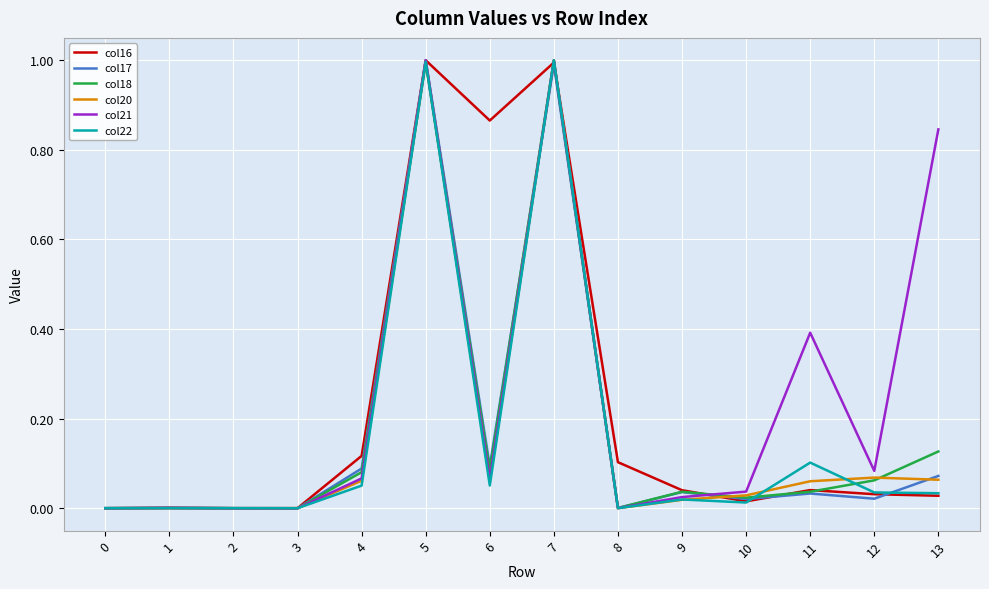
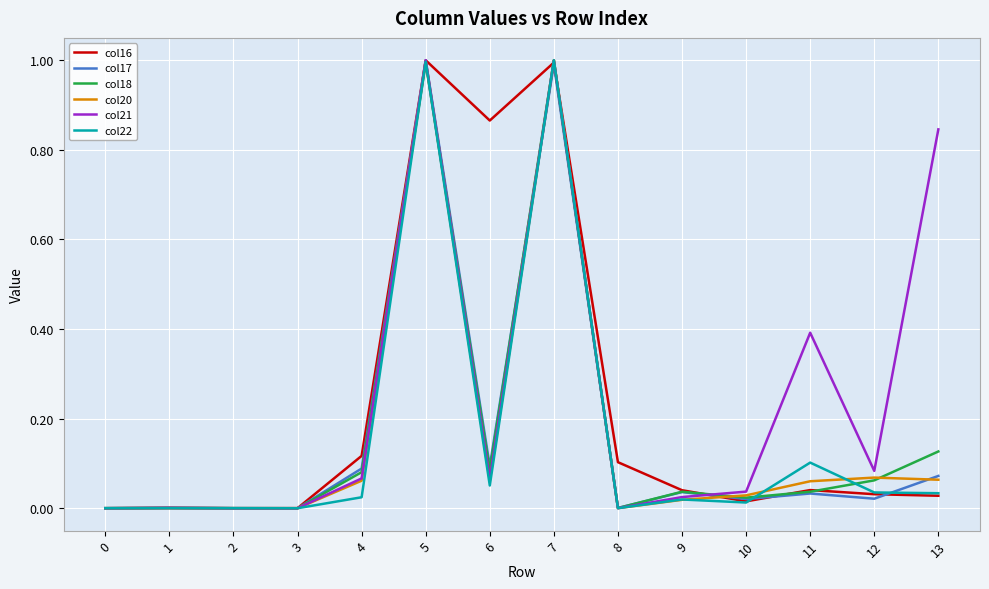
  {
    "col16": {
      "4": 0.12,
      "6": 0.87,
      "8": 0.10
    },
    "col17": {
      "4": 0.09,
      "6": 0.09,
      "12": 0.02,
      "13": 0.07
    },
    "col18": {
      "4": 0.08,
      "6": 0.08,
      "12": 0.06,
      "13": 0.13
    },
    "col20": {
      "11": 0.06,
      "12": 0.07,
      "13": 0.06
    },
    "col21": {
      "10": 0.04,
      "11": 0.39,
      "12": 0.08,
      "13": 0.85
    },
    "col22": {
-     "4": 0.05,
+     "4": 0.02,
      "6": 0.05,
      "11": 0.10
    }
  }
